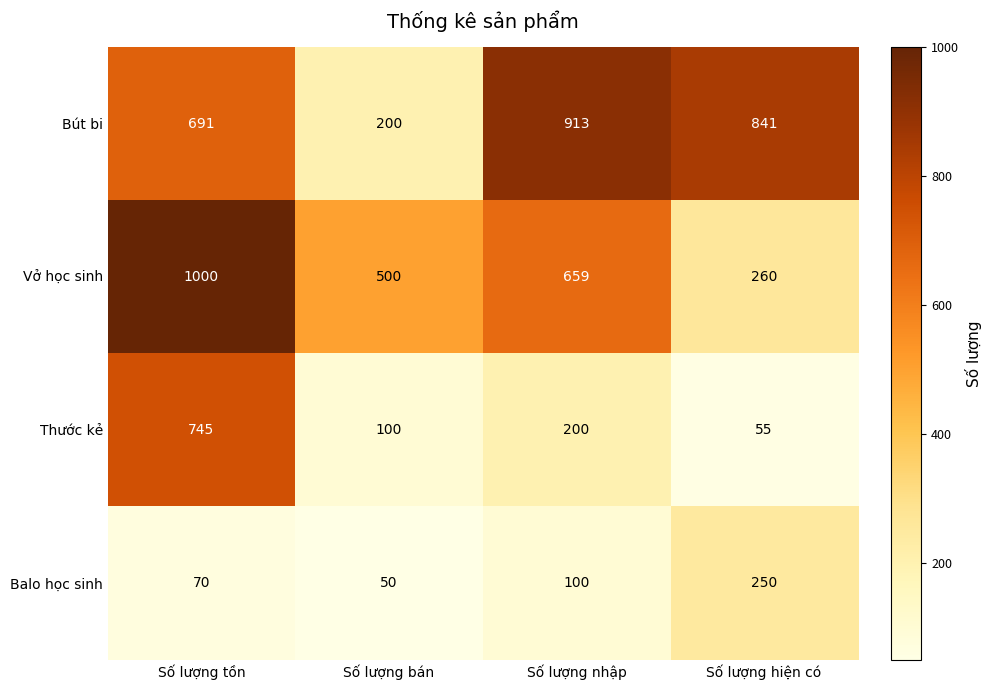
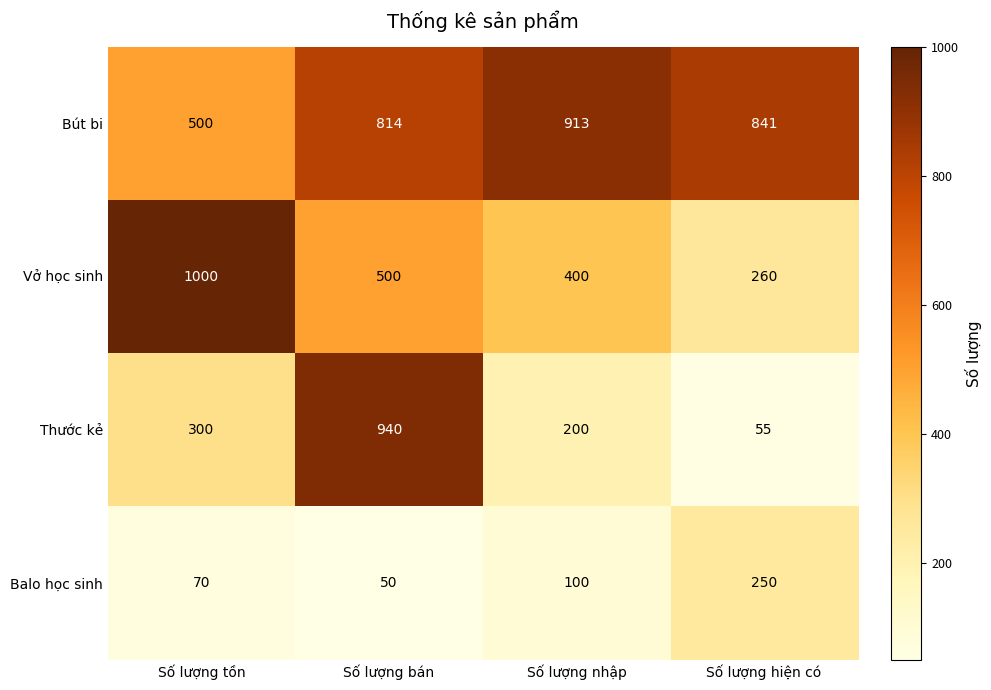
  {
    "Bút bi": {
-     "Số lượng tồn": 691,
-     "Số lượng bán": 200,
+     "Số lượng tồn": 500,
+     "Số lượng bán": 814,
      "Số lượng nhập": 913,
      "Số lượng hiện có": 841
    },
    "Vở học sinh": {
      "Số lượng tồn": 1000,
      "Số lượng bán": 500,
-     "Số lượng nhập": 659,
+     "Số lượng nhập": 400,
      "Số lượng hiện có": 260
    },
    "Thước kẻ": {
-     "Số lượng tồn": 745,
-     "Số lượng bán": 100,
+     "Số lượng tồn": 300,
+     "Số lượng bán": 940,
      "Số lượng nhập": 200,
      "Số lượng hiện có": 55
    },
    "Balo học sinh": {
      "Số lượng tồn": 70,
      "Số lượng bán": 50,
      "Số lượng nhập": 100,
      "Số lượng hiện có": 250
    }
  }
